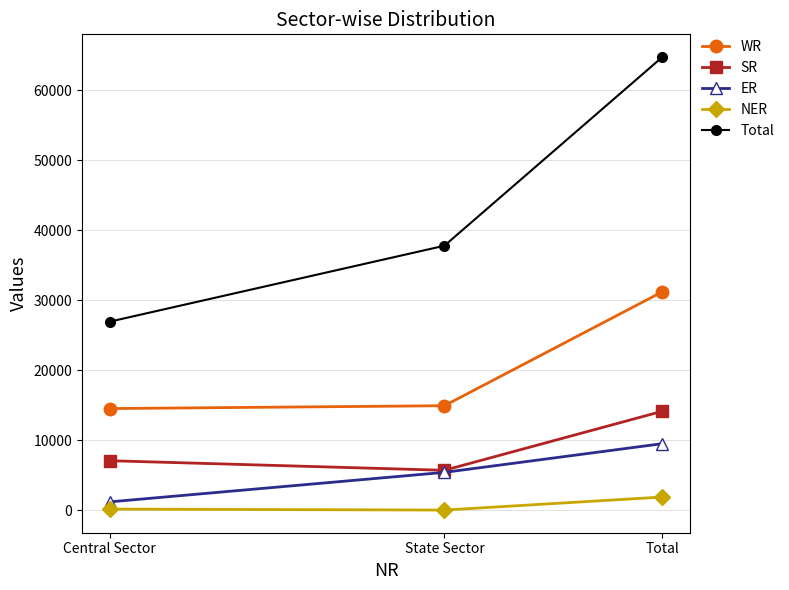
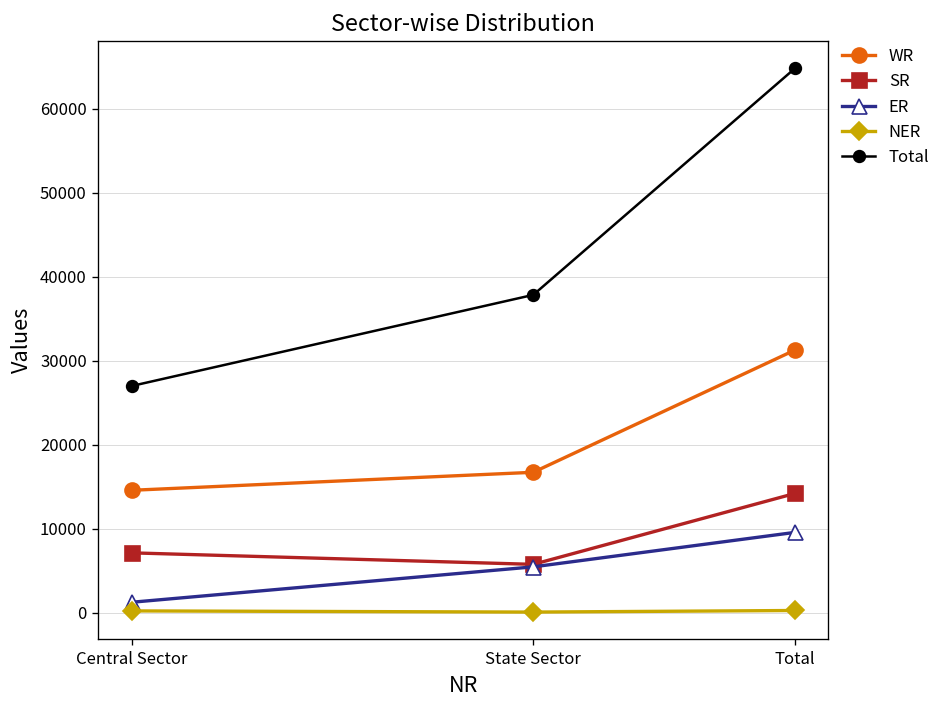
  {
    "WR": {
      "Central Sector": 15000,
-     "State Sector": 15000,
+     "State Sector": 17000,
      "Total": 31000
    },
    "SR": {
      "Central Sector": 7000,
      "Total": 14000
    },
    "ER": {
      "Central Sector": 1000,
      "Total": 10000
    },
    "NER": {
      "Central Sector": 0,
      "State Sector": 0,
-     "Total": 2000
+     "Total": 0
    },
    "Total": {
      "Central Sector": 27000,
      "State Sector": 38000,
      "Total": 65000
    }
  }
